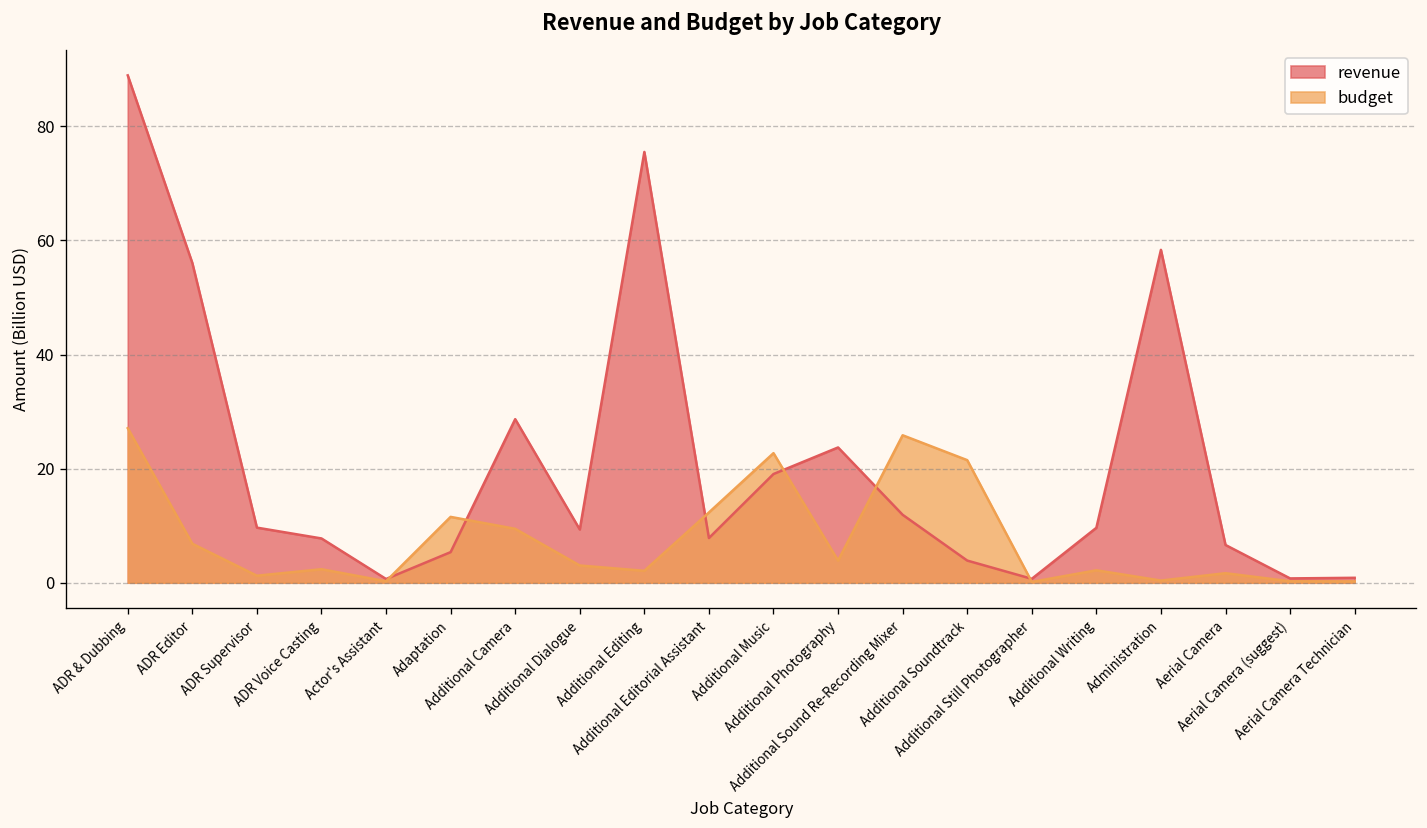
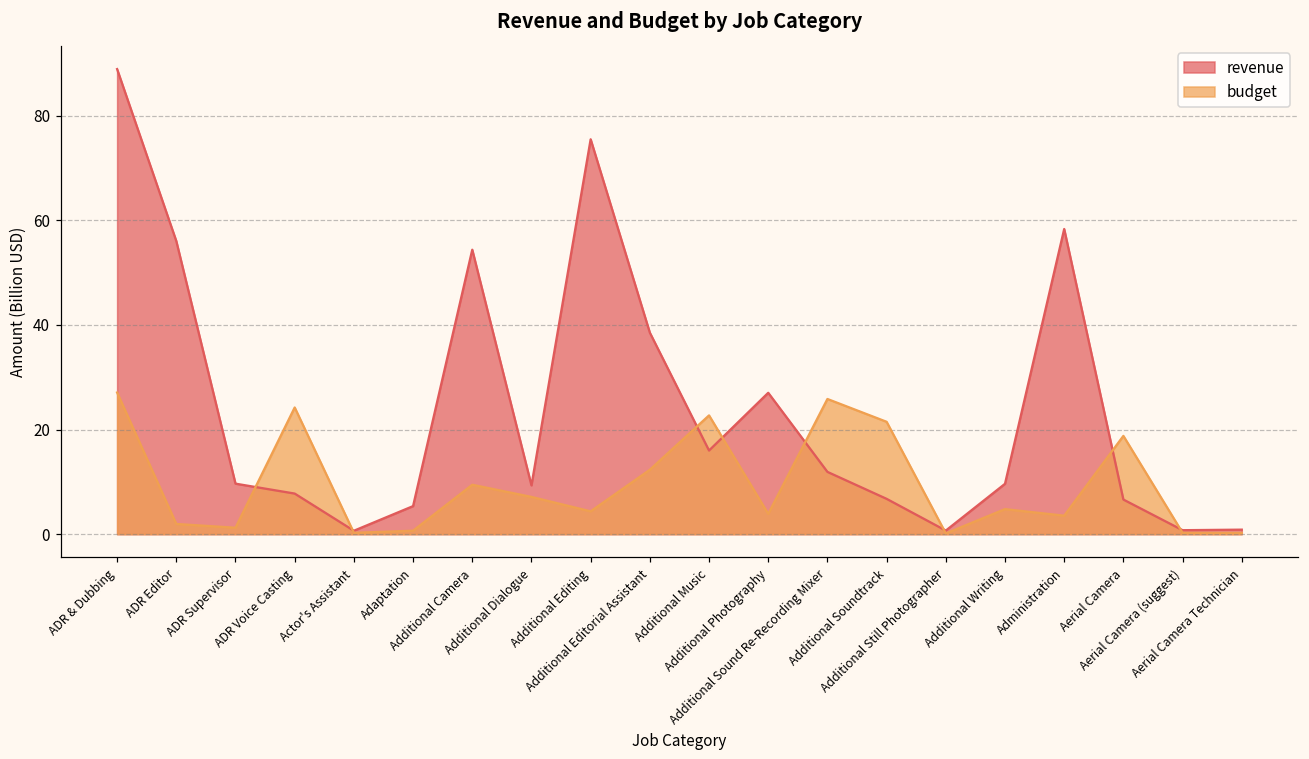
  {
    "revenue": {
      "ADR & Dubbing": 89,
      "ADR Editor": 56,
      "ADR Supervisor": 10,
      "ADR Voice Casting": 8,
      "Adaptation": 5,
-     "Additional Camera": 29,
+     "Additional Camera": 54,
      "Additional Dialogue": 9,
      "Additional Editing": 76,
-     "Additional Editorial Assistant": 8,
-     "Additional Music": 19,
-     "Additional Photography": 24,
+     "Additional Editorial Assistant": 39,
+     "Additional Music": 16,
+     "Additional Photography": 27,
      "Additional Sound Re-Recording Mixer": 12,
-     "Additional Soundtrack": 4,
+     "Additional Soundtrack": 7,
      "Additional Still Photographer": 1,
      "Additional Writing": 10,
      "Administration": 58,
      "Aerial Camera": 7,
      "Aerial Camera Technician": 1
    },
    "budget": {
      "ADR & Dubbing": 27,
-     "ADR Editor": 7,
+     "ADR Editor": 2,
      "ADR Supervisor": 1,
-     "ADR Voice Casting": 2,
-     "Adaptation": 12,
+     "ADR Voice Casting": 24,
+     "Adaptation": 1,
      "Additional Camera": 9,
-     "Additional Dialogue": 3,
-     "Additional Editing": 2,
+     "Additional Dialogue": 7,
+     "Additional Editing": 4,
      "Additional Editorial Assistant": 12,
      "Additional Music": 23,
      "Additional Photography": 4,
      "Additional Sound Re-Recording Mixer": 26,
      "Additional Soundtrack": 21,
      "Additional Still Photographer": 0,
-     "Additional Writing": 2,
-     "Administration": 0,
-     "Aerial Camera": 2,
+     "Additional Writing": 5,
+     "Administration": 4,
+     "Aerial Camera": 19,
      "Aerial Camera Technician": 0
    }
  }
